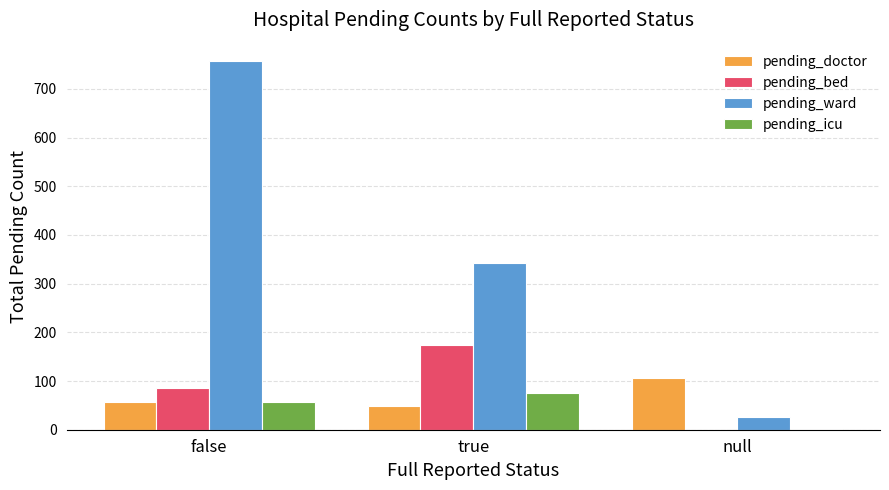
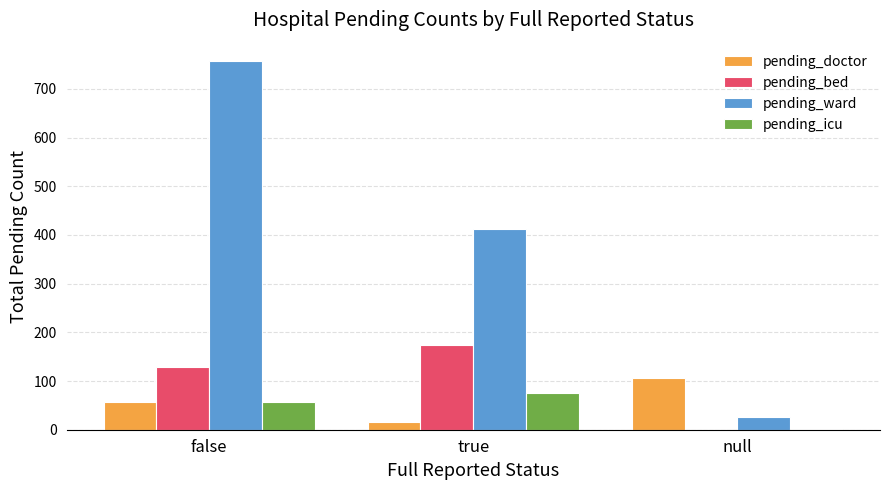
  {
    "pending_doctor": {
      "false": 60,
-     "true": 50,
+     "true": 20,
      "null": 110
    },
    "pending_bed": {
-     "false": 90,
+     "false": 130,
      "true": 170,
      "null": 0
    },
    "pending_ward": {
      "false": 760,
-     "true": 340,
+     "true": 410,
      "null": 30
    },
    "pending_icu": {
      "false": 60,
      "true": 80
    }
  }
